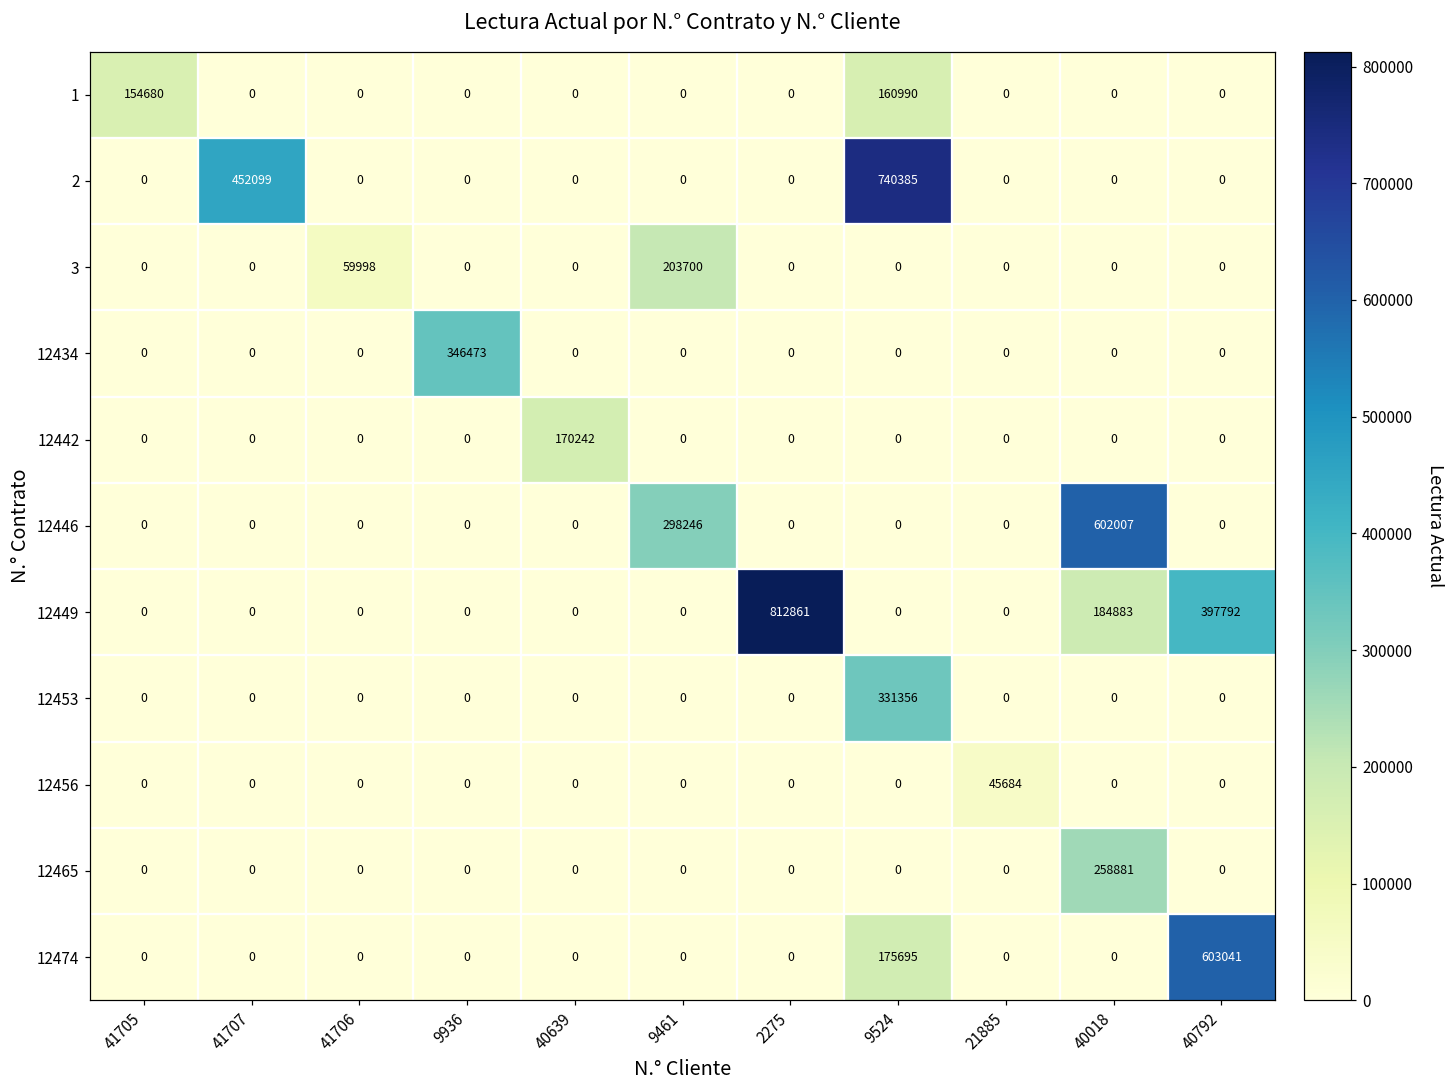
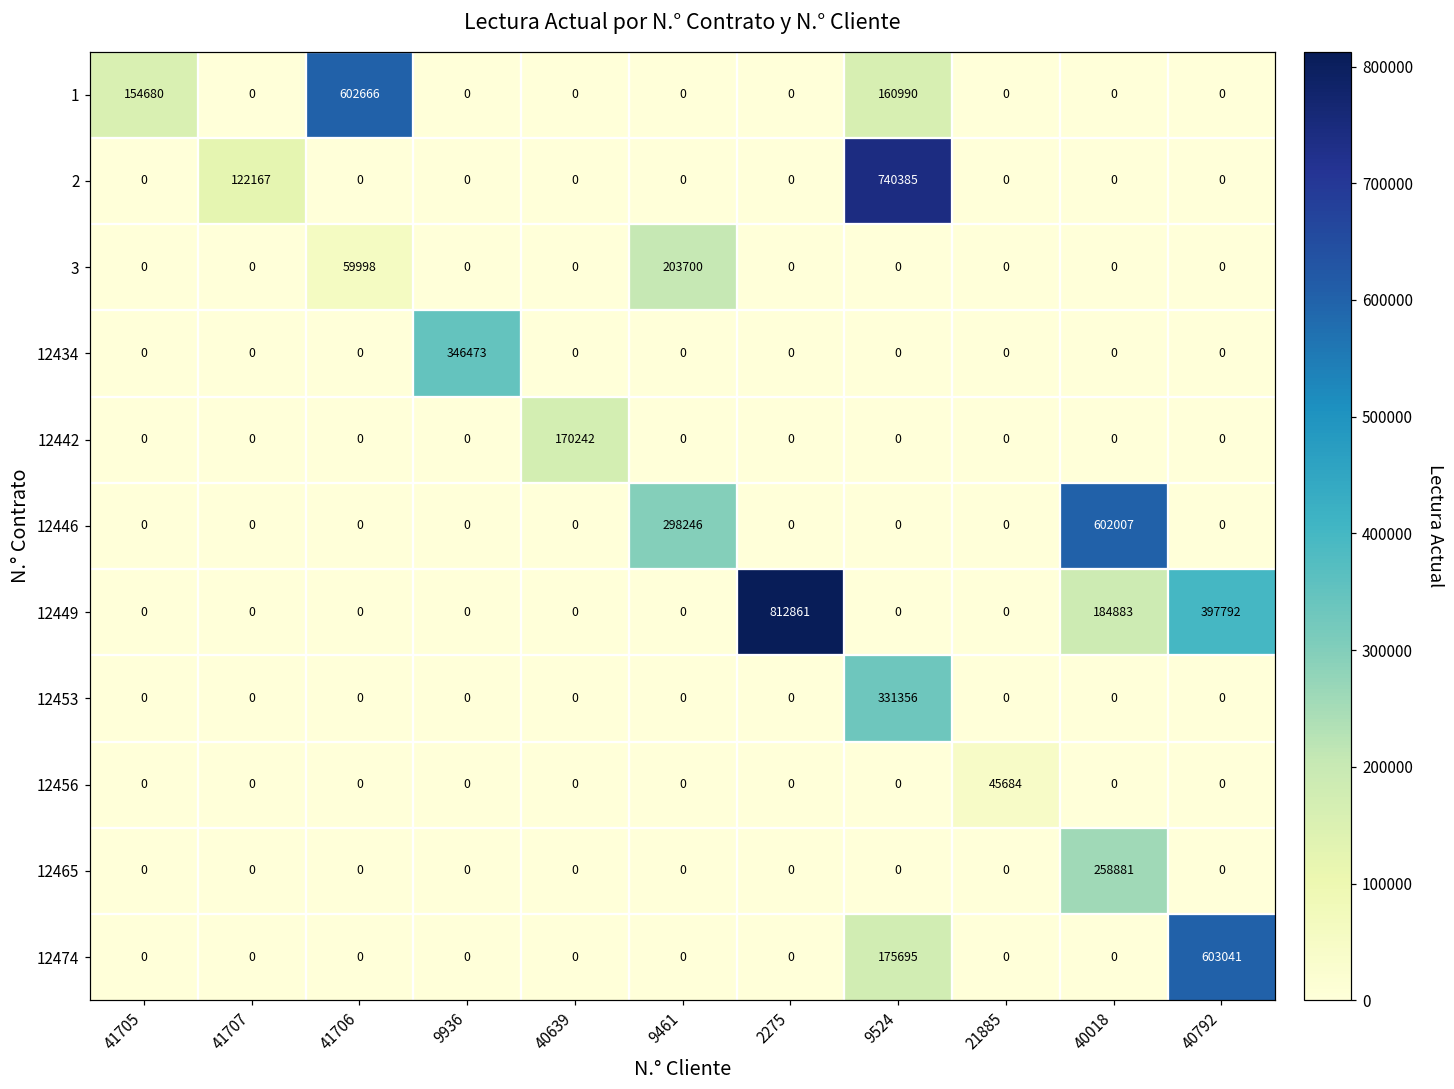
  {
    "1": {
      "41705": 154680,
      "41707": 0,
-     "41706": 0,
+     "41706": 602666,
      "9936": 0,
      "40639": 0,
      "9461": 0,
      "2275": 0,
      "9524": 160990,
      "21885": 0,
      "40018": 0,
      "40792": 0
    },
    "2": {
      "41705": 0,
-     "41707": 452099,
+     "41707": 122167,
      "41706": 0,
      "9936": 0,
      "40639": 0,
      "9461": 0,
      "2275": 0,
      "9524": 740385,
      "21885": 0,
      "40018": 0,
      "40792": 0
    },
    "3": {
      "41705": 0,
      "41707": 0,
      "41706": 59998,
      "9936": 0,
      "40639": 0,
      "9461": 203700,
      "2275": 0,
      "9524": 0,
      "21885": 0,
      "40018": 0,
      "40792": 0
    },
    "12434": {
      "41705": 0,
      "41707": 0,
      "41706": 0,
      "9936": 346473,
      "40639": 0,
      "9461": 0,
      "2275": 0,
      "9524": 0,
      "21885": 0,
      "40018": 0,
      "40792": 0
    },
    "12442": {
      "41705": 0,
      "41707": 0,
      "41706": 0,
      "9936": 0,
      "40639": 170242,
      "9461": 0,
      "2275": 0,
      "9524": 0,
      "21885": 0,
      "40018": 0,
      "40792": 0
    },
    "12446": {
      "41705": 0,
      "41707": 0,
      "41706": 0,
      "9936": 0,
      "40639": 0,
      "9461": 298246,
      "2275": 0,
      "9524": 0,
      "21885": 0,
      "40018": 602007,
      "40792": 0
    },
    "12449": {
      "41705": 0,
      "41707": 0,
      "41706": 0,
      "9936": 0,
      "40639": 0,
      "9461": 0,
      "2275": 812861,
      "9524": 0,
      "21885": 0,
      "40018": 184883,
      "40792": 397792
    },
    "12453": {
      "41705": 0,
      "41707": 0,
      "41706": 0,
      "9936": 0,
      "40639": 0,
      "9461": 0,
      "2275": 0,
      "9524": 331356,
      "21885": 0,
      "40018": 0,
      "40792": 0
    },
    "12456": {
      "41705": 0,
      "41707": 0,
      "41706": 0,
      "9936": 0,
      "40639": 0,
      "9461": 0,
      "2275": 0,
      "9524": 0,
      "21885": 45684,
      "40018": 0,
      "40792": 0
    },
    "12465": {
      "41705": 0,
      "41707": 0,
      "41706": 0,
      "9936": 0,
      "40639": 0,
      "9461": 0,
      "2275": 0,
      "9524": 0,
      "21885": 0,
      "40018": 258881,
      "40792": 0
    },
    "12474": {
      "41705": 0,
      "41707": 0,
      "41706": 0,
      "9936": 0,
      "40639": 0,
      "9461": 0,
      "2275": 0,
      "9524": 175695,
      "21885": 0,
      "40018": 0,
      "40792": 603041
    }
  }
